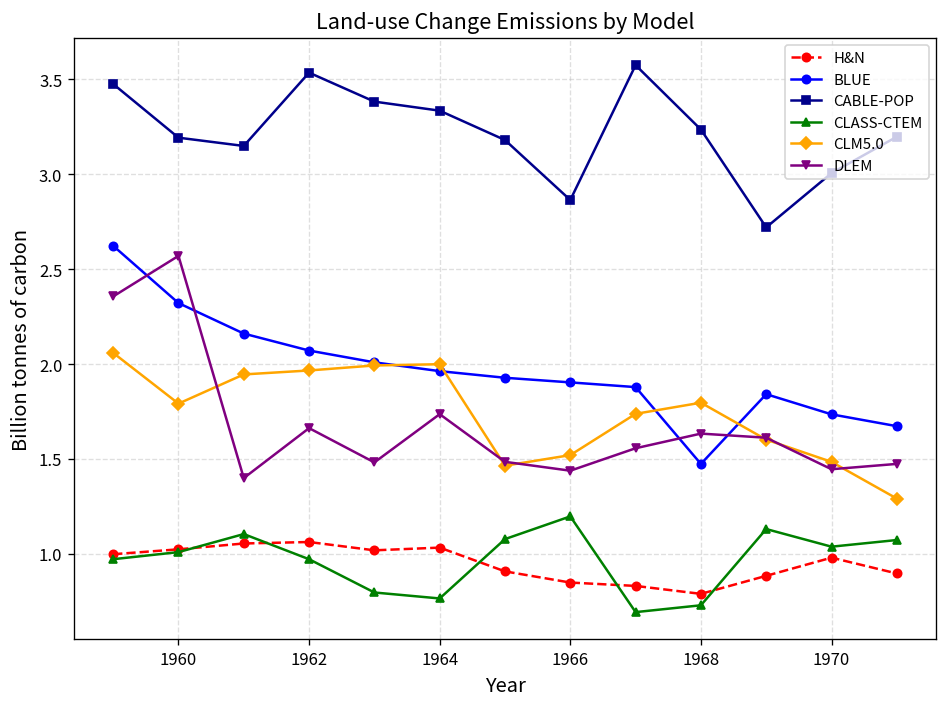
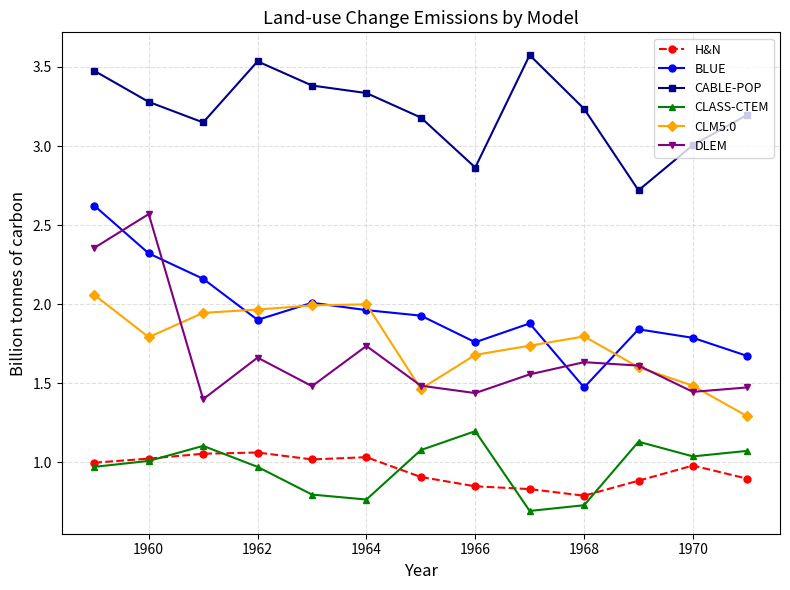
  {
    "H&N": {
      "1962": 1.06,
      "1964": 1.03,
      "1966": 0.85,
      "1968": 0.79,
      "1970": 0.98
    },
    "BLUE": {
      "1960": 2.32,
-     "1962": 2.07,
+     "1962": 1.90,
      "1964": 1.96,
-     "1966": 1.90,
+     "1966": 1.76,
      "1968": 1.47,
-     "1970": 1.74
+     "1970": 1.79
    },
    "CABLE-POP": {
-     "1960": 3.19,
+     "1960": 3.28,
      "1962": 3.54,
      "1964": 3.34,
      "1966": 2.86,
      "1968": 3.24
    },
    "CLASS-CTEM": {
      "1962": 0.97,
      "1964": 0.76,
      "1966": 1.20,
      "1968": 0.73,
      "1970": 1.04
    },
    "CLM5.0": {
      "1960": 1.79,
      "1962": 1.97,
      "1964": 2.00,
-     "1966": 1.52,
+     "1966": 1.68,
      "1968": 1.80,
      "1970": 1.48
    },
    "DLEM": {
      "1960": 2.57,
      "1962": 1.66,
      "1964": 1.74,
      "1966": 1.44,
      "1968": 1.63,
      "1970": 1.45
    }
  }
